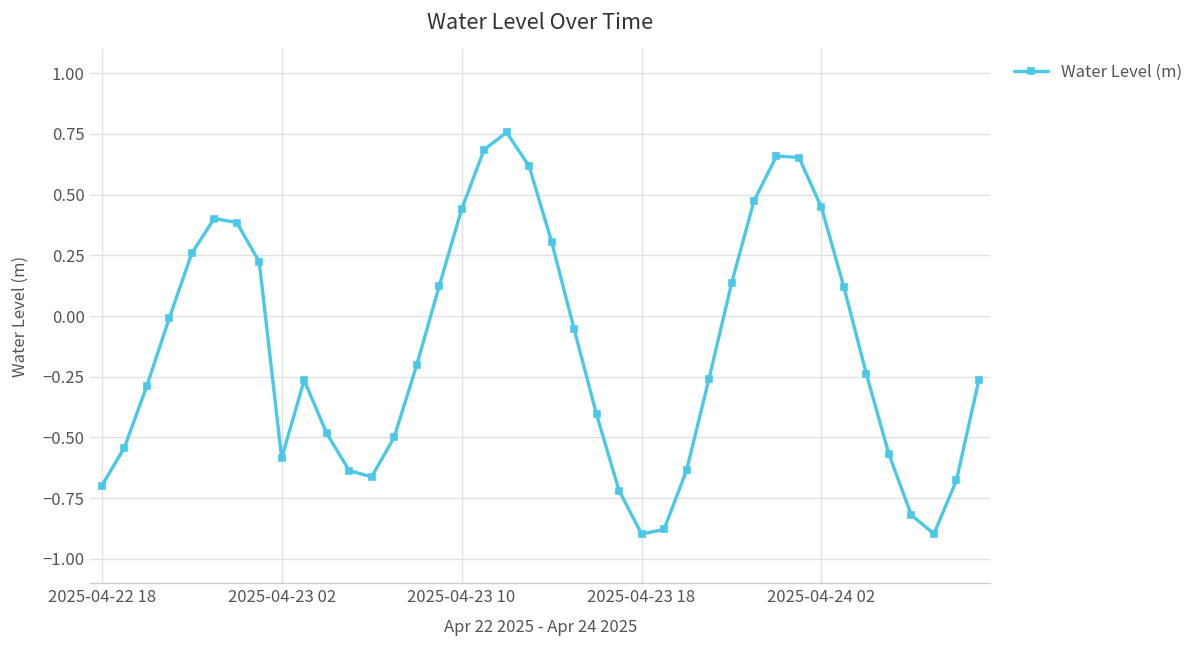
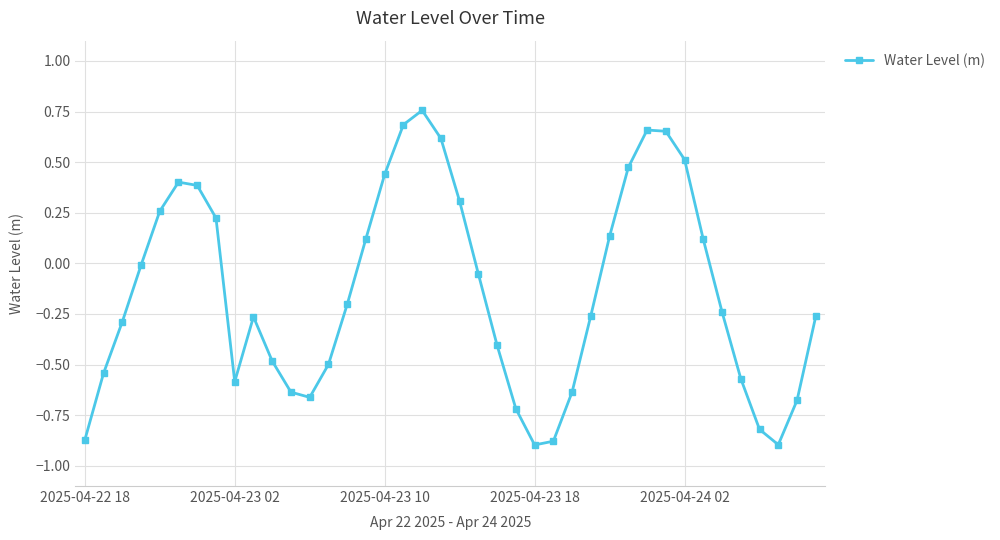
  {
-   "2025-04-22 18": -0.70,
+   "2025-04-22 18": -0.87,
    "2025-04-23 02": -0.58,
    "2025-04-23 10": 0.44,
    "2025-04-23 18": -0.90,
-   "2025-04-24 02": 0.45
+   "2025-04-24 02": 0.51
  }
